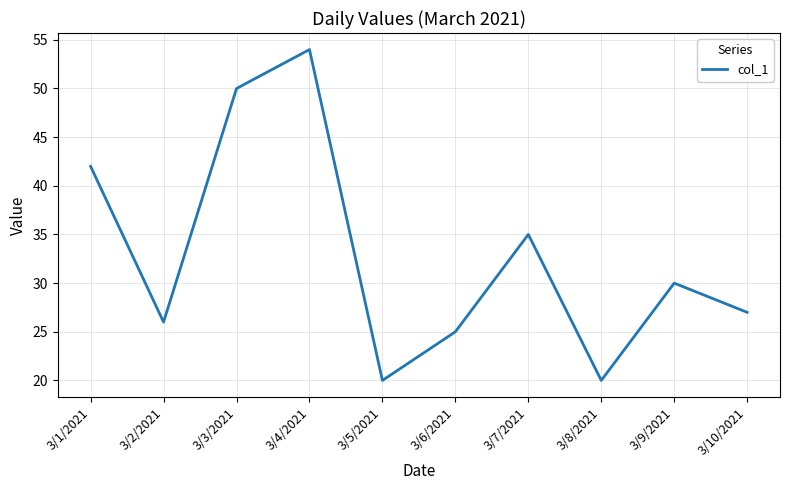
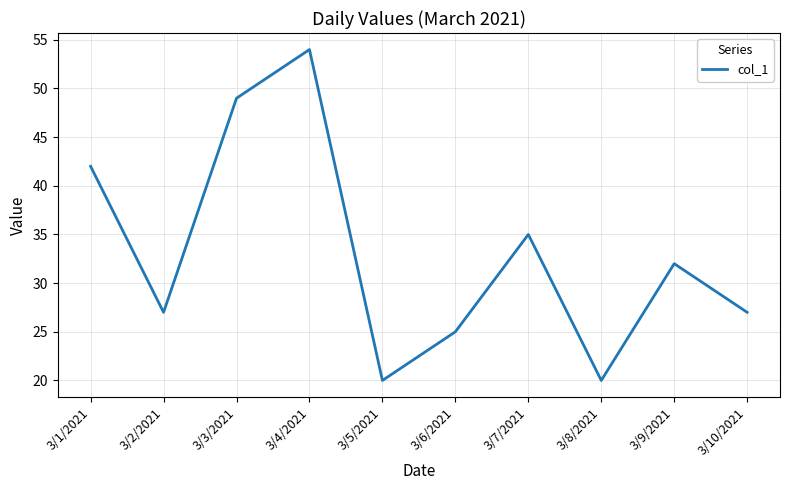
  {
    "3/1/2021": 42,
-   "3/2/2021": 26,
-   "3/3/2021": 50,
+   "3/2/2021": 27,
+   "3/3/2021": 49,
    "3/4/2021": 54,
    "3/5/2021": 20,
    "3/6/2021": 25,
    "3/7/2021": 35,
    "3/8/2021": 20,
-   "3/9/2021": 30,
+   "3/9/2021": 32,
    "3/10/2021": 27
  }
